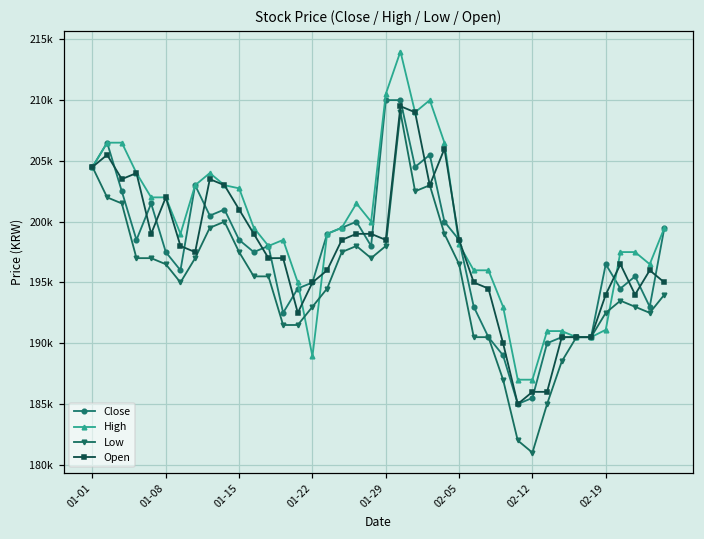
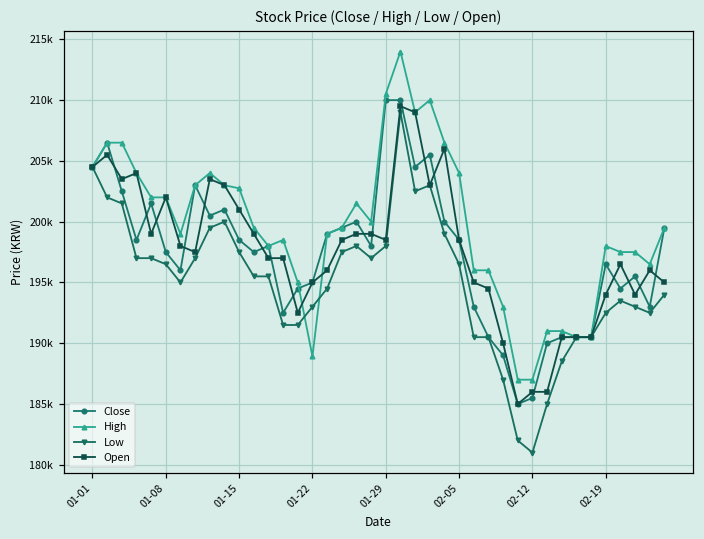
  {
    "High": {
      "01-15": 202700,
      "01-22": 188900,
      "01-29": 210500,
-     "02-05": 198100,
+     "02-05": 204000,
      "02-12": 187000,
-     "02-19": 191100
+     "02-19": 198000
    }
  }
